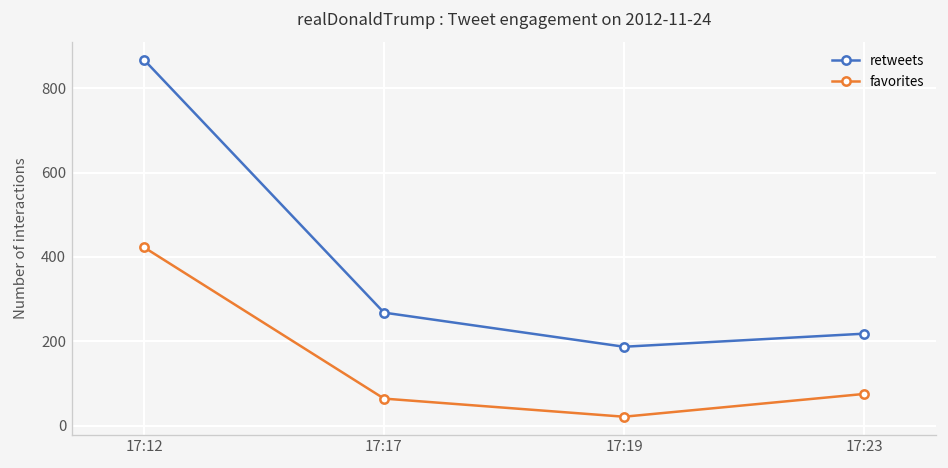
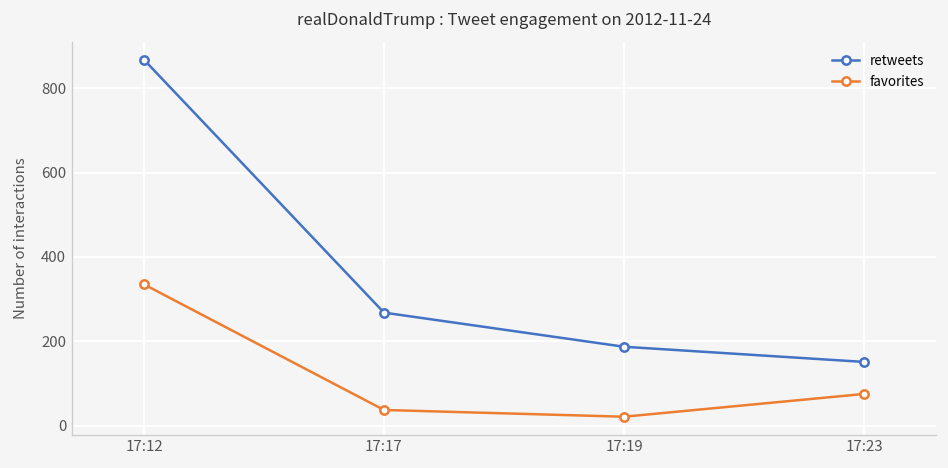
  {
    "retweets": {
      "17:12": 870,
      "17:17": 270,
      "17:19": 190,
-     "17:23": 220
+     "17:23": 150
    },
    "favorites": {
-     "17:12": 420,
-     "17:17": 60,
+     "17:12": 340,
+     "17:17": 40,
      "17:19": 20,
      "17:23": 80
    }
  }
